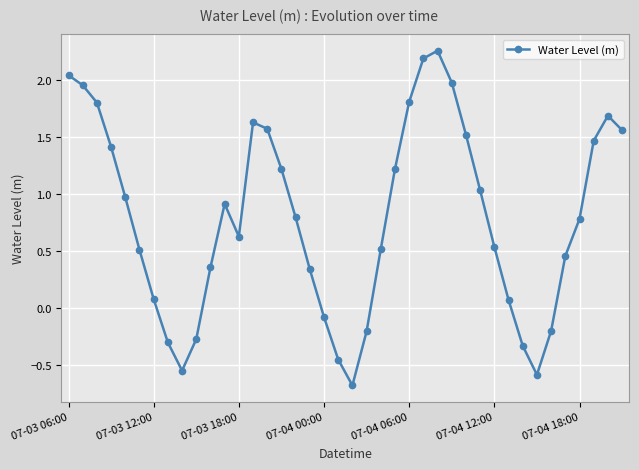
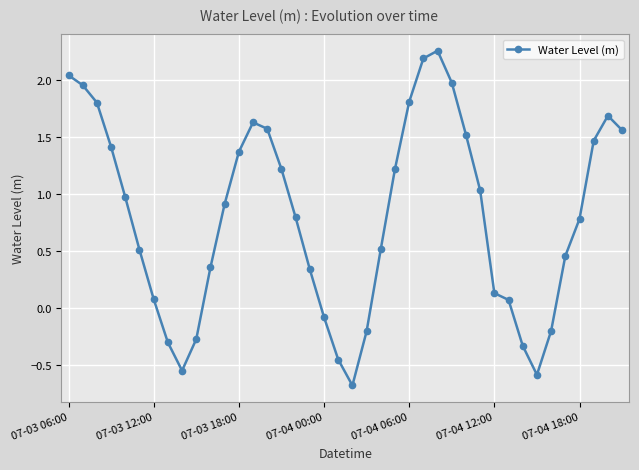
  {
    "07-03 06:00": 2.04,
    "07-03 12:00": 0.08,
-   "07-03 18:00": 0.63,
+   "07-03 18:00": 1.37,
    "07-04 00:00": -0.08,
    "07-04 06:00": 1.81,
-   "07-04 12:00": 0.54,
+   "07-04 12:00": 0.13,
    "07-04 18:00": 0.78
  }
